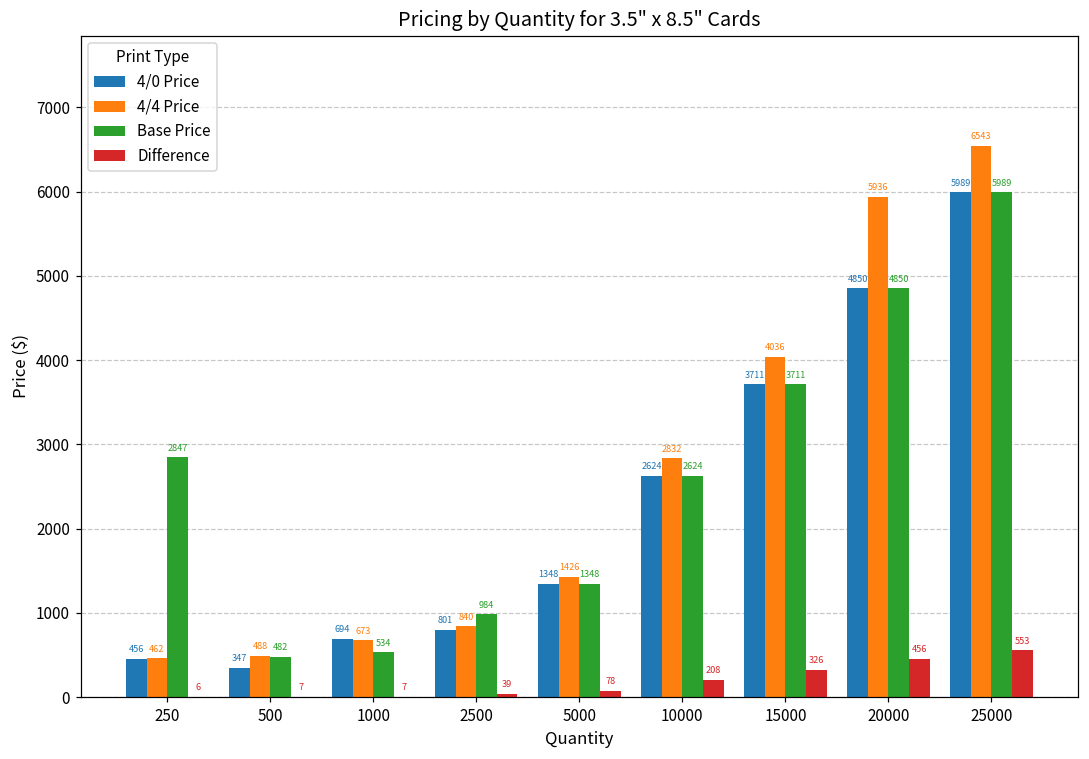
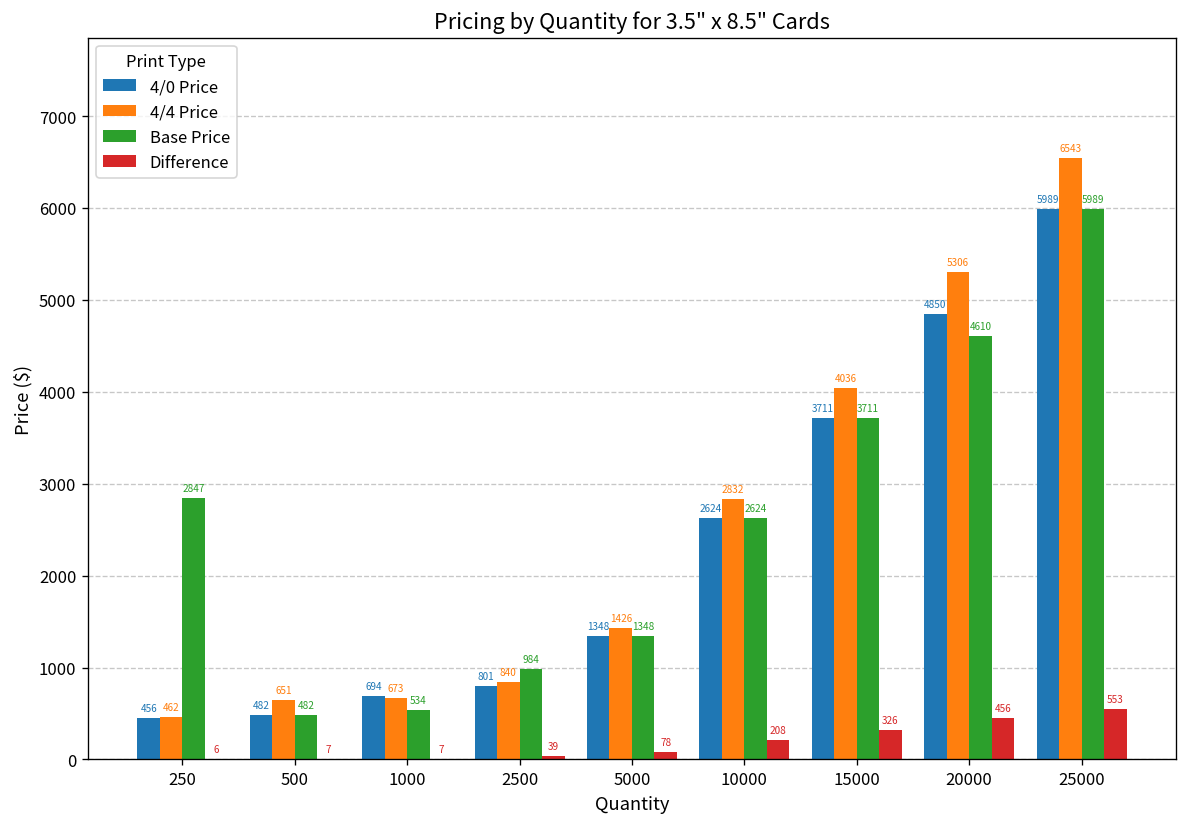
  {
    "4/0 Price": {
      "250": 456,
-     "500": 347,
+     "500": 482,
      "1000": 694,
      "2500": 801,
      "5000": 1348,
      "10000": 2624,
      "15000": 3711,
      "20000": 4850,
      "25000": 5989
    },
    "4/4 Price": {
      "250": 462,
-     "500": 488,
+     "500": 651,
      "1000": 673,
      "2500": 840,
      "5000": 1426,
      "10000": 2832,
      "15000": 4036,
-     "20000": 5936,
+     "20000": 5306,
      "25000": 6543
    },
    "Base Price": {
      "250": 2847,
      "500": 482,
      "1000": 534,
      "2500": 984,
      "5000": 1348,
      "10000": 2624,
      "15000": 3711,
-     "20000": 4850,
+     "20000": 4610,
      "25000": 5989
    },
    "Difference": {
      "250": 6,
      "500": 7,
      "1000": 7,
      "2500": 39,
      "5000": 78,
      "10000": 208,
      "15000": 326,
      "20000": 456,
      "25000": 553
    }
  }
